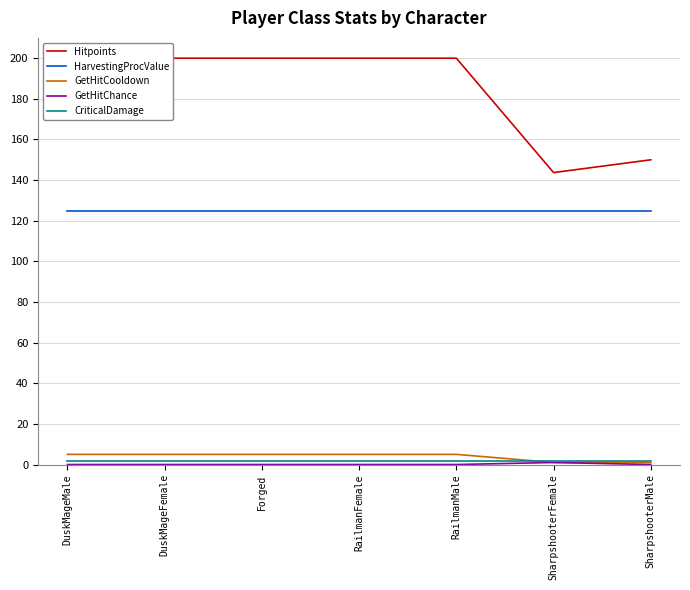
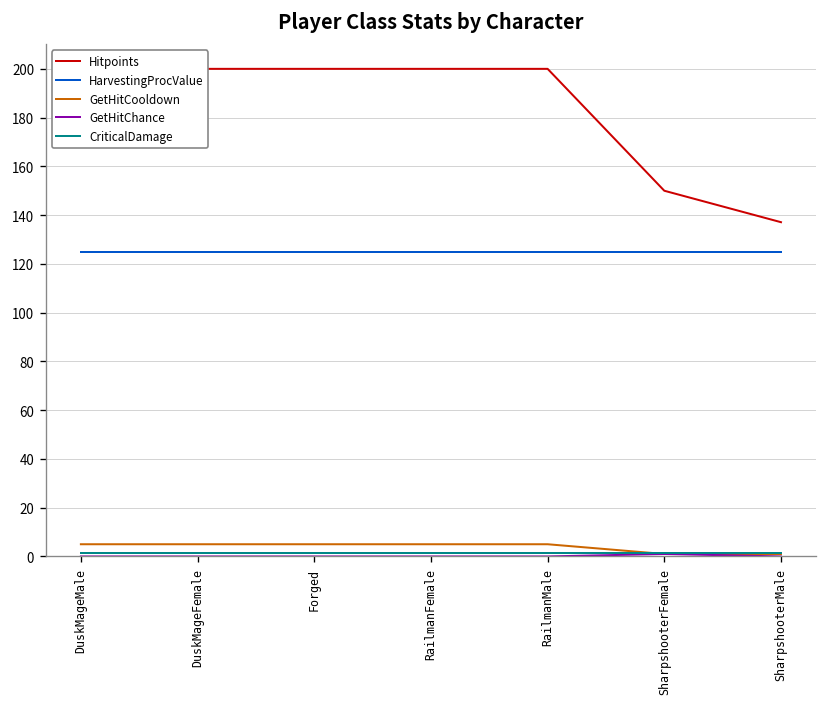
  {
    "Hitpoints": {
      "Forged": 200,
      "RailmanFemale": 200,
      "RailmanMale": 200,
-     "SharpshooterFemale": 144,
-     "SharpshooterMale": 150
+     "SharpshooterFemale": 150,
+     "SharpshooterMale": 137
    },
    "HarvestingProcValue": {
      "DuskMageMale": 125,
      "DuskMageFemale": 125,
      "Forged": 125,
      "RailmanFemale": 125,
      "RailmanMale": 125,
      "SharpshooterFemale": 125,
      "SharpshooterMale": 125
    },
    "GetHitCooldown": {
      "DuskMageMale": 5,
      "DuskMageFemale": 5,
      "Forged": 5,
      "RailmanFemale": 5,
      "RailmanMale": 5
    },
    "GetHitChance": {
      "DuskMageMale": 0,
      "DuskMageFemale": 0,
      "Forged": 0,
      "RailmanFemale": 0,
      "RailmanMale": 0
    },
    "CriticalDamage": {
      "DuskMageMale": 2,
      "DuskMageFemale": 2,
      "Forged": 2,
      "RailmanFemale": 2,
      "RailmanMale": 2
    }
  }
